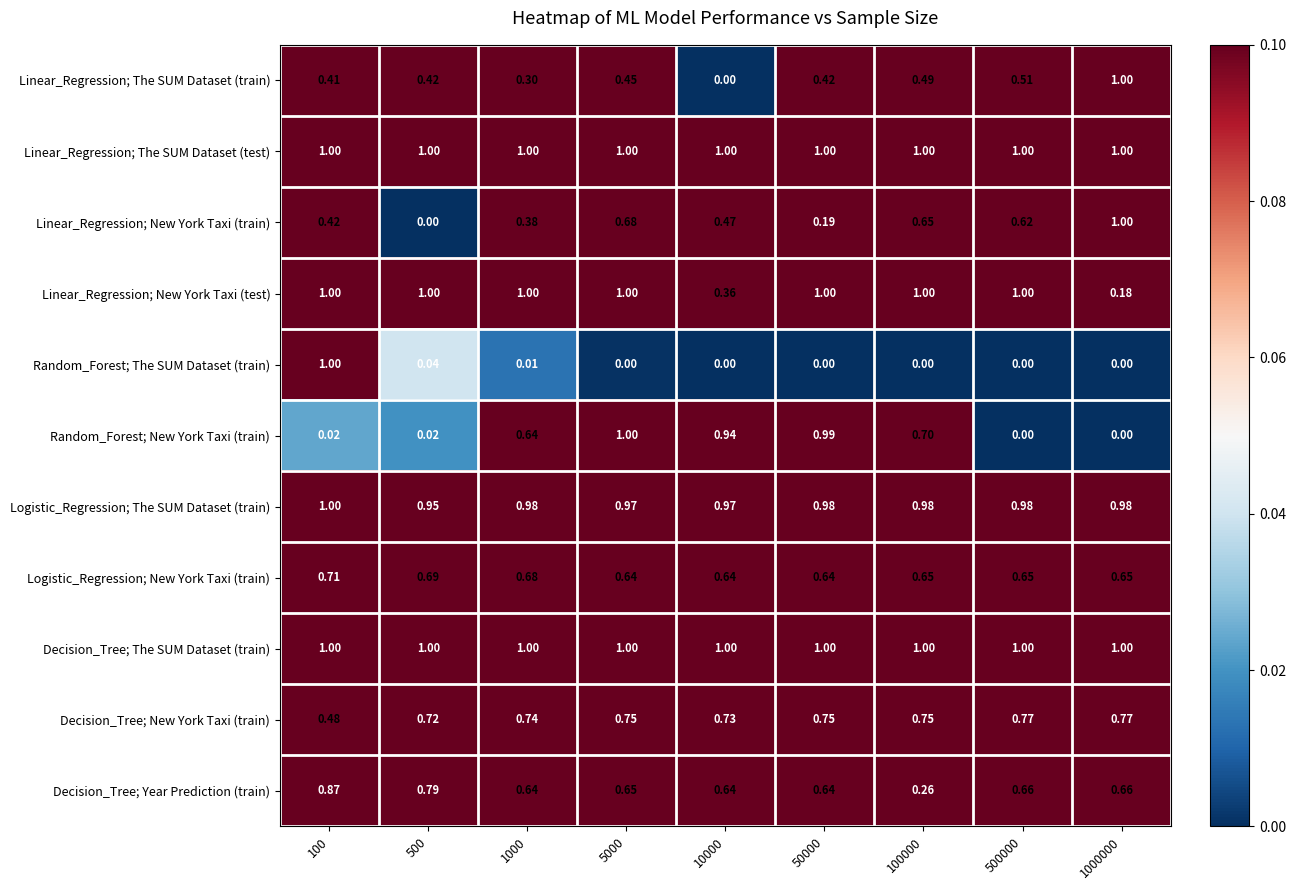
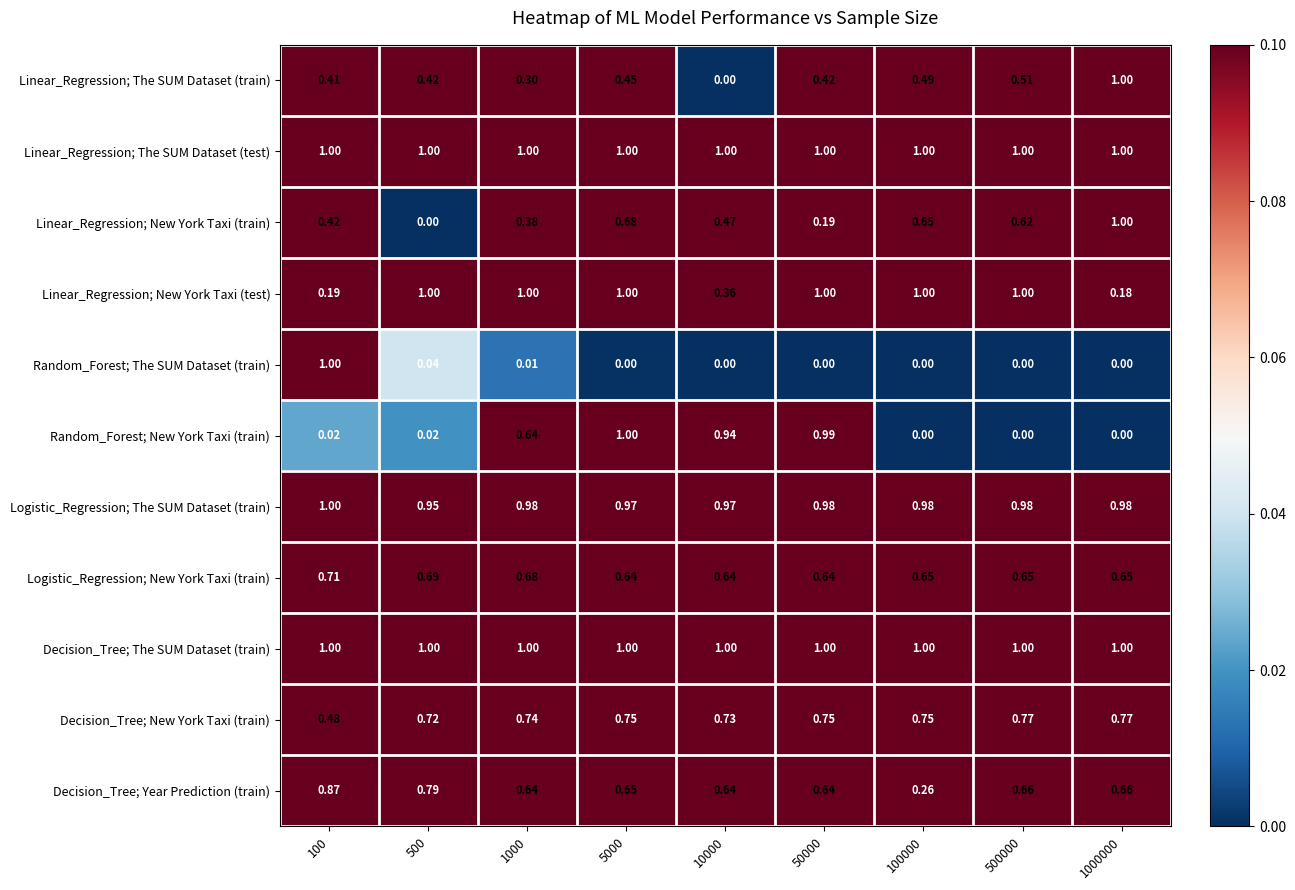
  {
    "Linear_Regression; The SUM Dataset (train)": {
      "100": 0.41,
      "500": 0.42,
      "1000": 0.30,
      "5000": 0.45,
      "10000": 0.00,
      "50000": 0.42,
      "100000": 0.49,
      "500000": 0.51,
      "1000000": 1.00
    },
    "Linear_Regression; The SUM Dataset (test)": {
      "100": 1.00,
      "500": 1.00,
      "1000": 1.00,
      "5000": 1.00,
      "10000": 1.00,
      "50000": 1.00,
      "100000": 1.00,
      "500000": 1.00,
      "1000000": 1.00
    },
    "Linear_Regression; New York Taxi (train)": {
      "100": 0.42,
      "500": 0.00,
      "1000": 0.38,
      "5000": 0.68,
      "10000": 0.47,
      "50000": 0.19,
      "100000": 0.65,
      "500000": 0.62,
      "1000000": 1.00
    },
    "Linear_Regression; New York Taxi (test)": {
-     "100": 1.00,
+     "100": 0.19,
      "500": 1.00,
      "1000": 1.00,
      "5000": 1.00,
      "10000": 0.36,
      "50000": 1.00,
      "100000": 1.00,
      "500000": 1.00,
      "1000000": 0.18
    },
    "Random_Forest; The SUM Dataset (train)": {
      "100": 1.00,
      "1000": 0.01,
      "5000": 0.00,
      "10000": 0.00,
      "50000": 0.00,
      "100000": 0.00,
      "500000": 0.00,
      "1000000": 0.00
    },
    "Random_Forest; New York Taxi (train)": {
      "100": 0.02,
      "500": 0.02,
      "1000": 0.64,
      "5000": 1.00,
      "10000": 0.94,
      "50000": 0.99,
-     "100000": 0.70,
+     "100000": 0.00,
      "500000": 0.00,
      "1000000": 0.00
    },
    "Logistic_Regression; The SUM Dataset (train)": {
      "100": 1.00,
      "500": 0.95,
      "1000": 0.98,
      "5000": 0.97,
      "10000": 0.97,
      "50000": 0.98,
      "100000": 0.98,
      "500000": 0.98,
      "1000000": 0.98
    },
    "Logistic_Regression; New York Taxi (train)": {
      "100": 0.71,
      "500": 0.69,
      "1000": 0.68,
      "5000": 0.64,
      "10000": 0.64,
      "50000": 0.64,
      "100000": 0.65,
      "500000": 0.65,
      "1000000": 0.65
    },
    "Decision_Tree; The SUM Dataset (train)": {
      "100": 1.00,
      "500": 1.00,
      "1000": 1.00,
      "5000": 1.00,
      "10000": 1.00,
      "50000": 1.00,
      "100000": 1.00,
      "500000": 1.00,
      "1000000": 1.00
    },
    "Decision_Tree; New York Taxi (train)": {
      "100": 0.48,
      "500": 0.72,
      "1000": 0.74,
      "5000": 0.75,
      "10000": 0.73,
      "50000": 0.75,
      "100000": 0.75,
      "500000": 0.77,
      "1000000": 0.77
    },
    "Decision_Tree; Year Prediction (train)": {
      "100": 0.87,
      "500": 0.79,
      "1000": 0.64,
      "5000": 0.65,
      "10000": 0.64,
      "50000": 0.64,
      "100000": 0.26,
      "500000": 0.66,
      "1000000": 0.66
    }
  }
